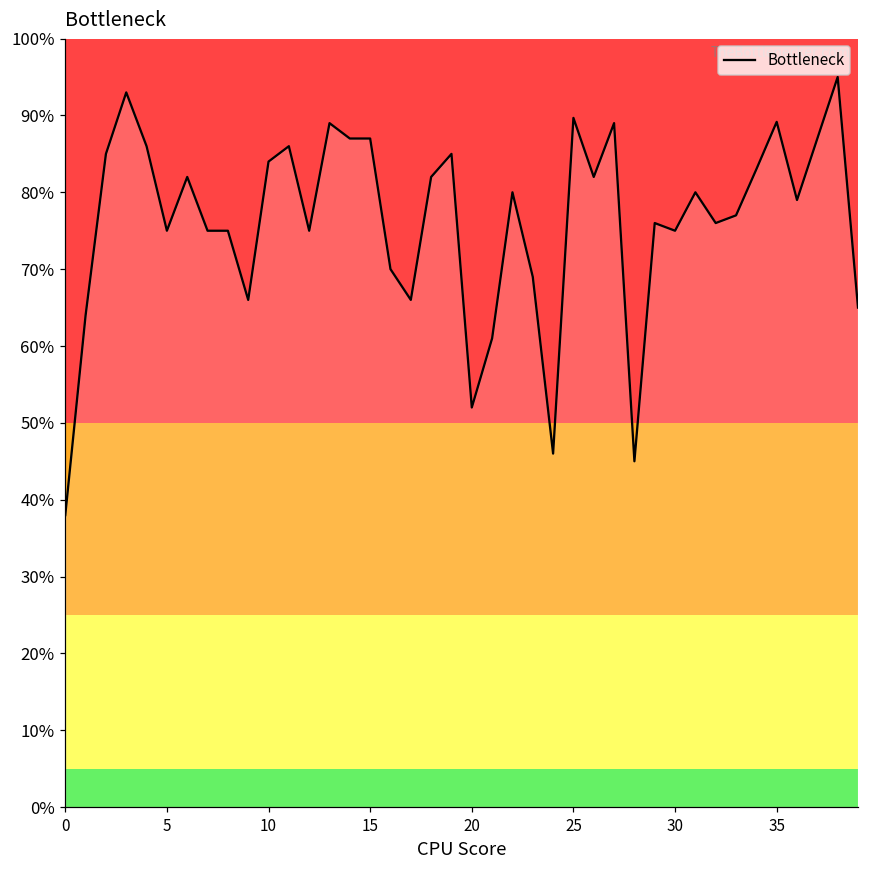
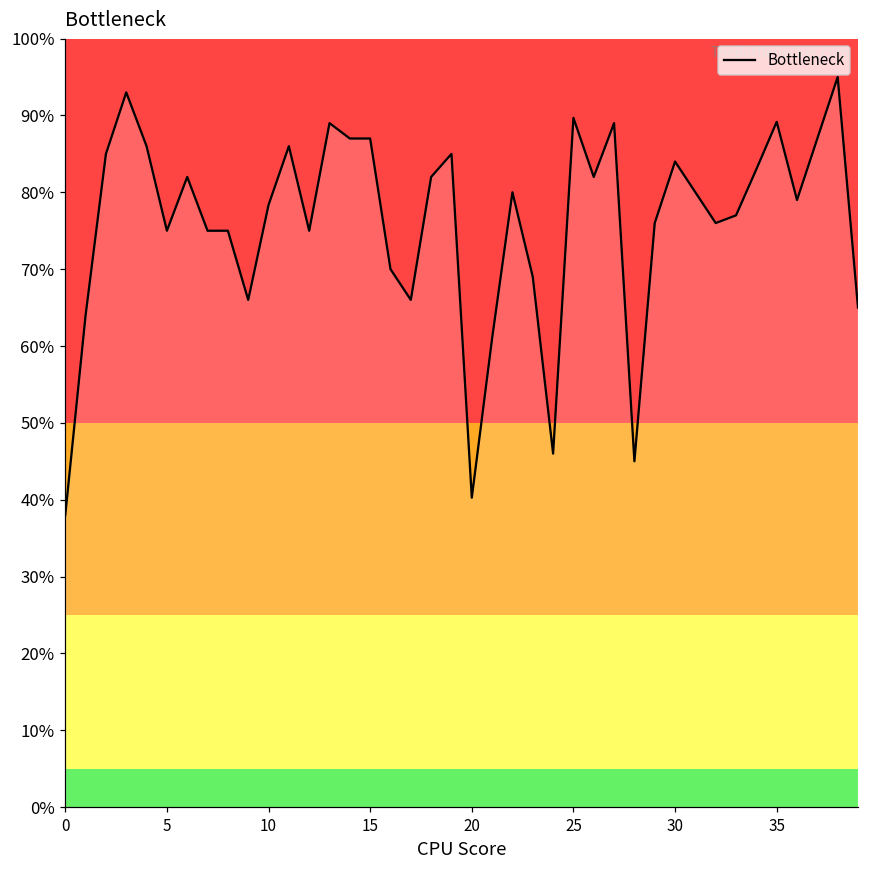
  {
    "0": "38%",
    "5": "75%",
-   "10": "84%",
+   "10": "78%",
    "15": "87%",
-   "20": "52%",
+   "20": "40%",
    "25": "90%",
-   "30": "75%",
+   "30": "84%",
    "35": "89%"
  }
